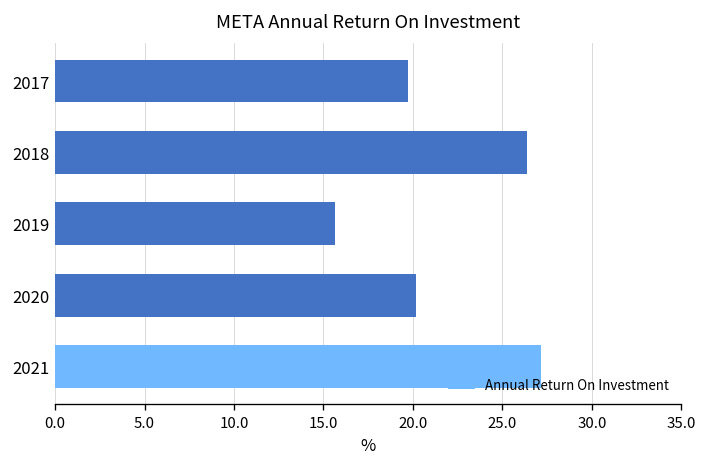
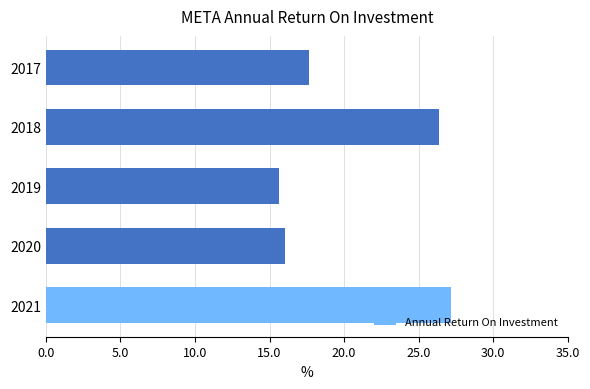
  {
-   "2017": 19.7,
+   "2017": 17.7,
    "2018": 26.4,
    "2019": 15.6,
-   "2020": 20.2,
+   "2020": 16.1,
    "2021": 27.2
  }
